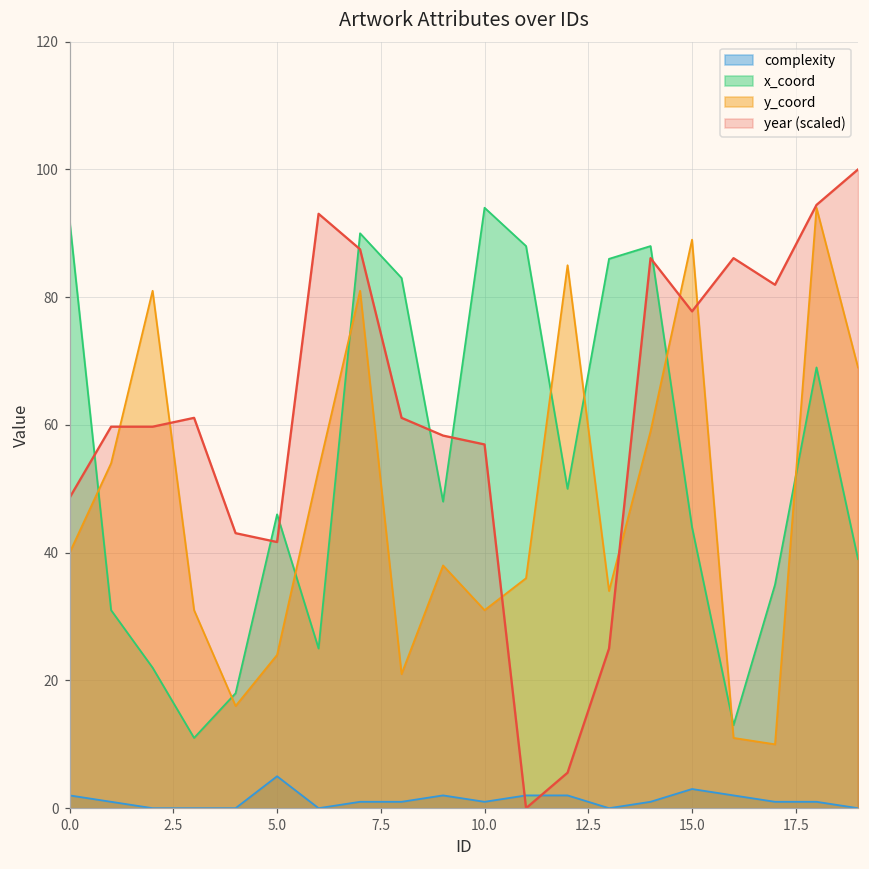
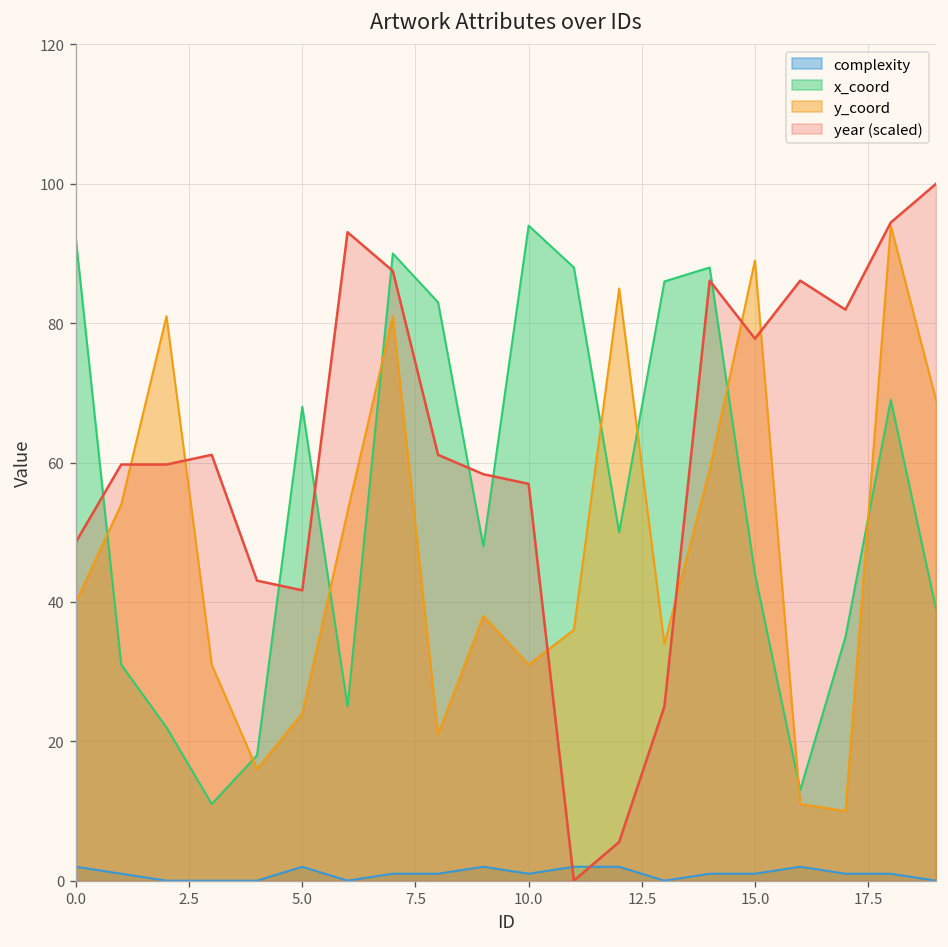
  {
    "complexity": {
      "0.0": 2,
-     "5.0": 5,
+     "5.0": 2,
      "10.0": 1,
-     "15.0": 3
+     "15.0": 1
    },
    "x_coord": {
      "0.0": 92,
-     "5.0": 46,
+     "5.0": 68,
      "10.0": 94,
      "15.0": 44
    },
    "y_coord": {
      "0.0": 40,
      "5.0": 24,
      "10.0": 31,
      "15.0": 89
    },
    "year (scaled)": {
      "0.0": 49,
      "5.0": 42,
      "10.0": 57,
      "15.0": 78
    }
  }
